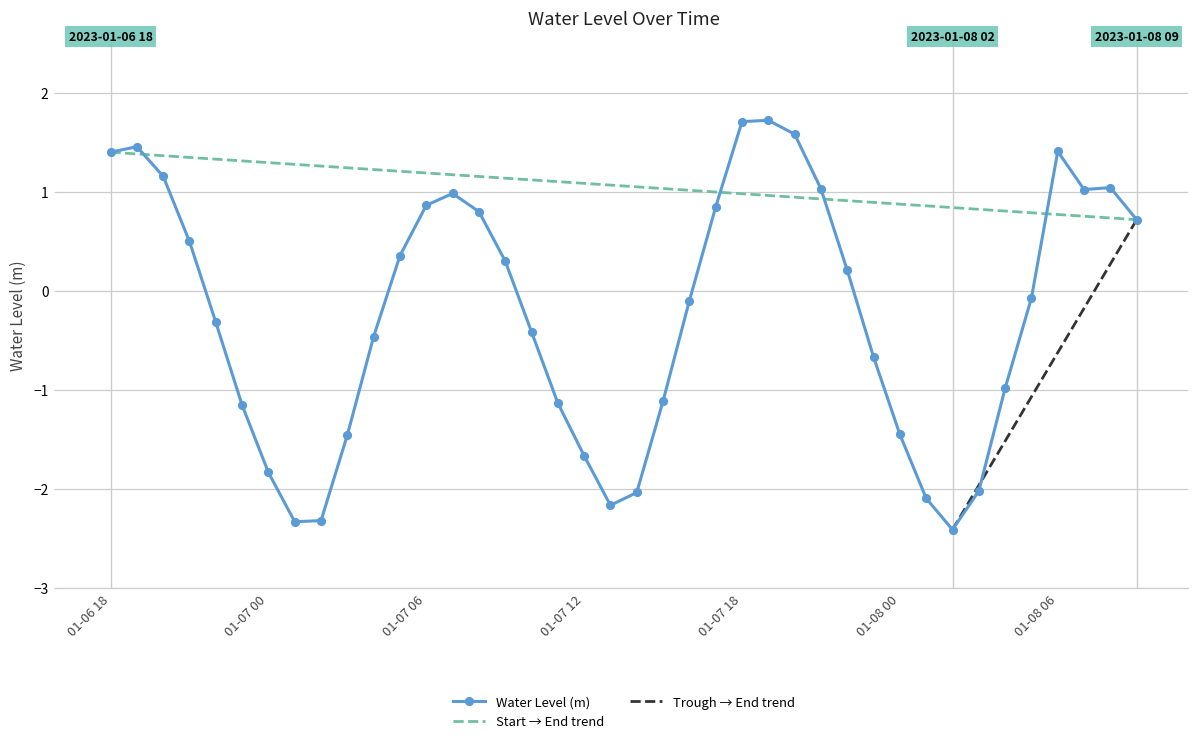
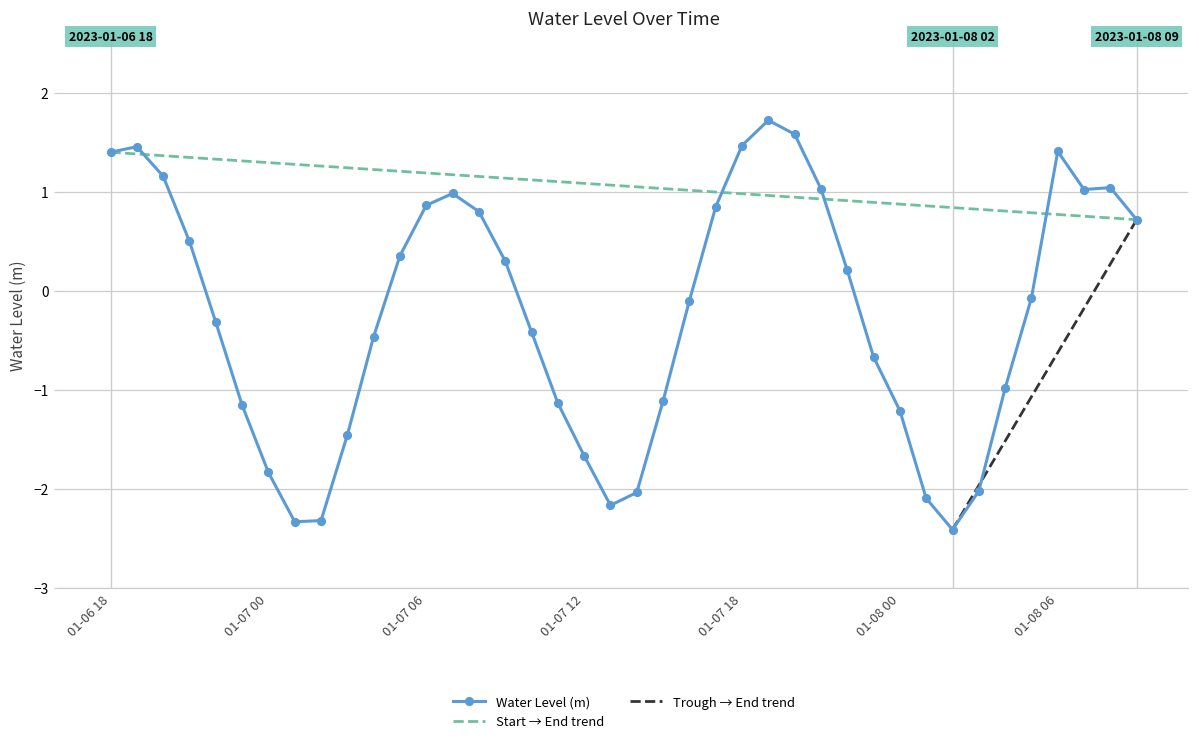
  {
    "Water Level (m)": {
      "01-07 00": -1.8,
      "01-07 06": 0.9,
      "01-07 12": -1.7,
-     "01-07 18": 1.7,
-     "01-08 00": -1.5,
+     "01-07 18": 1.5,
+     "01-08 00": -1.2,
      "01-08 06": 1.4
    }
  }
